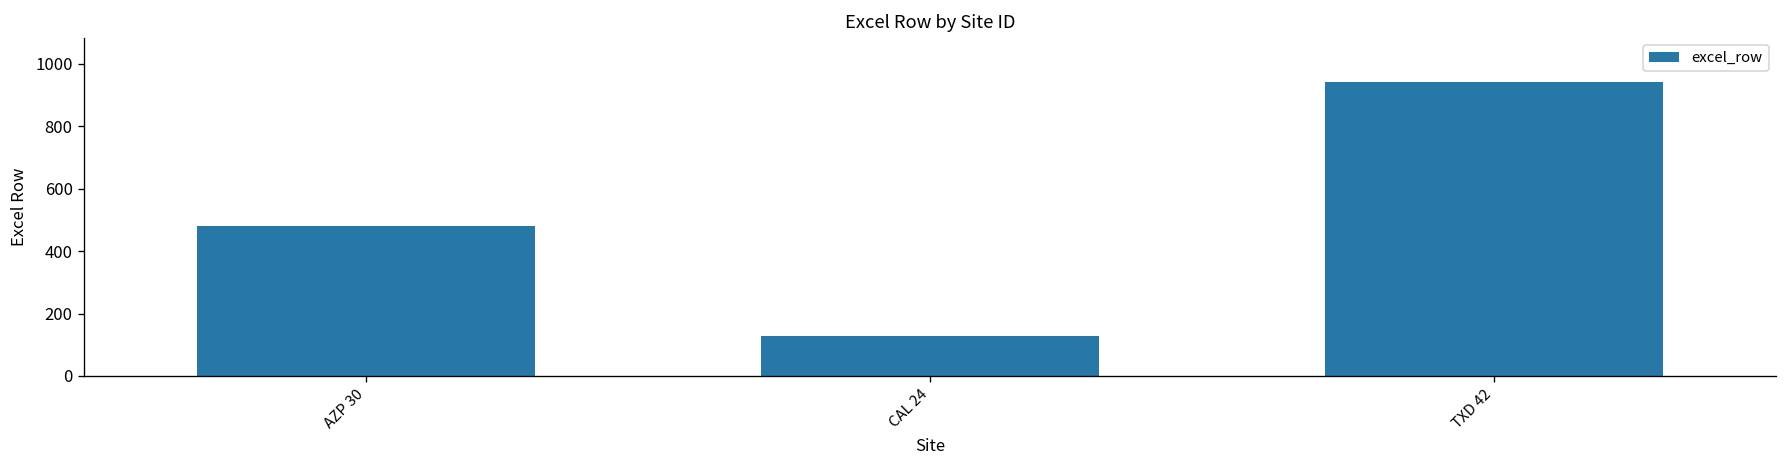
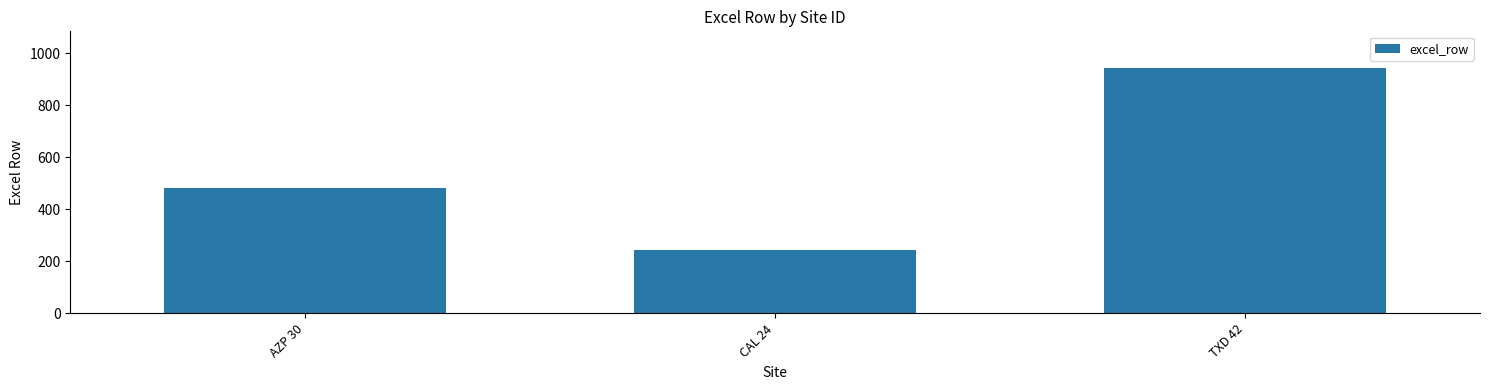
  {
    "AZP 30": 480,
-   "CAL 24": 130,
+   "CAL 24": 250,
    "TXD 42": 940
  }
